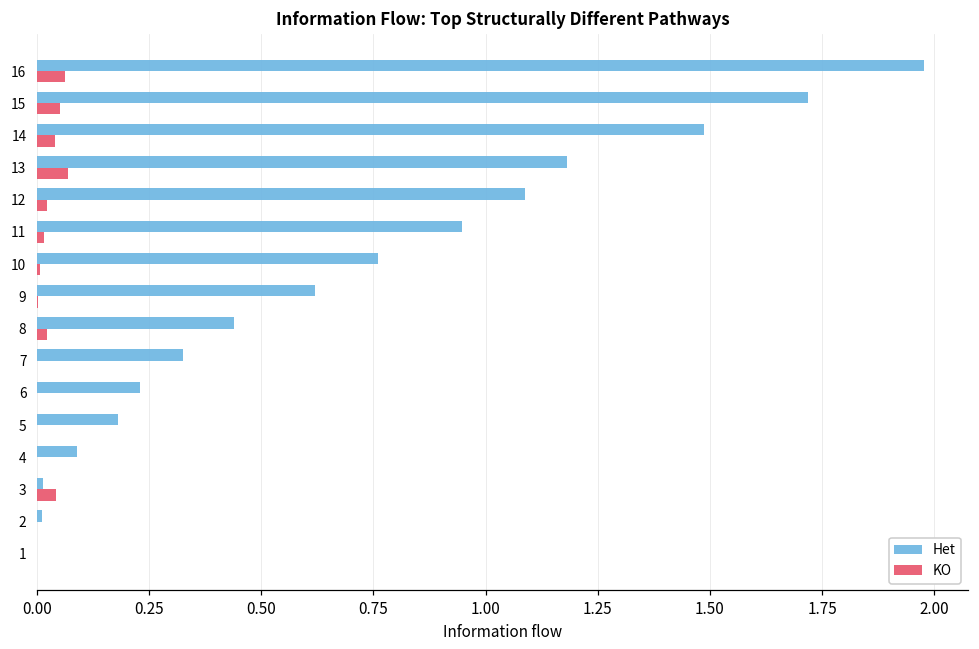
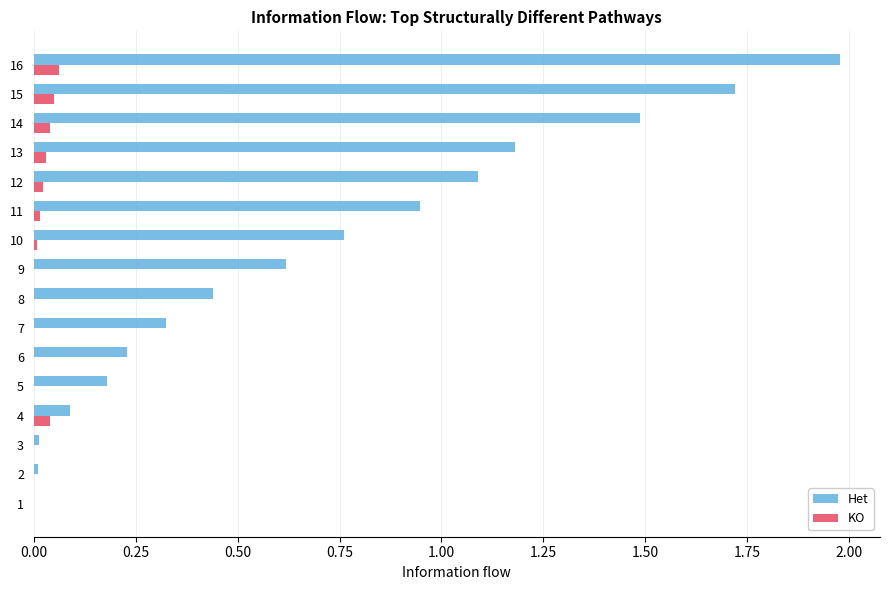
  {
    "Het": {
      "16": 1.98,
      "15": 1.72,
      "14": 1.49,
      "13": 1.18,
      "12": 1.09,
      "11": 0.95,
      "10": 0.76,
      "9": 0.62,
      "8": 0.44,
      "7": 0.33,
      "6": 0.23,
      "5": 0.18,
      "4": 0.09,
      "3": 0.01,
      "2": 0.01,
      "1": 0.00
    },
    "KO": {
      "16": 0.06,
      "15": 0.05,
      "14": 0.04,
-     "13": 0.07,
+     "13": 0.03,
      "12": 0.02,
      "11": 0.01,
      "10": 0.01,
-     "8": 0.02,
-     "4": 0.00,
-     "3": 0.04,
+     "8": 0.00,
+     "4": 0.04,
+     "3": 0.00,
      "1": 0.00
    }
  }
